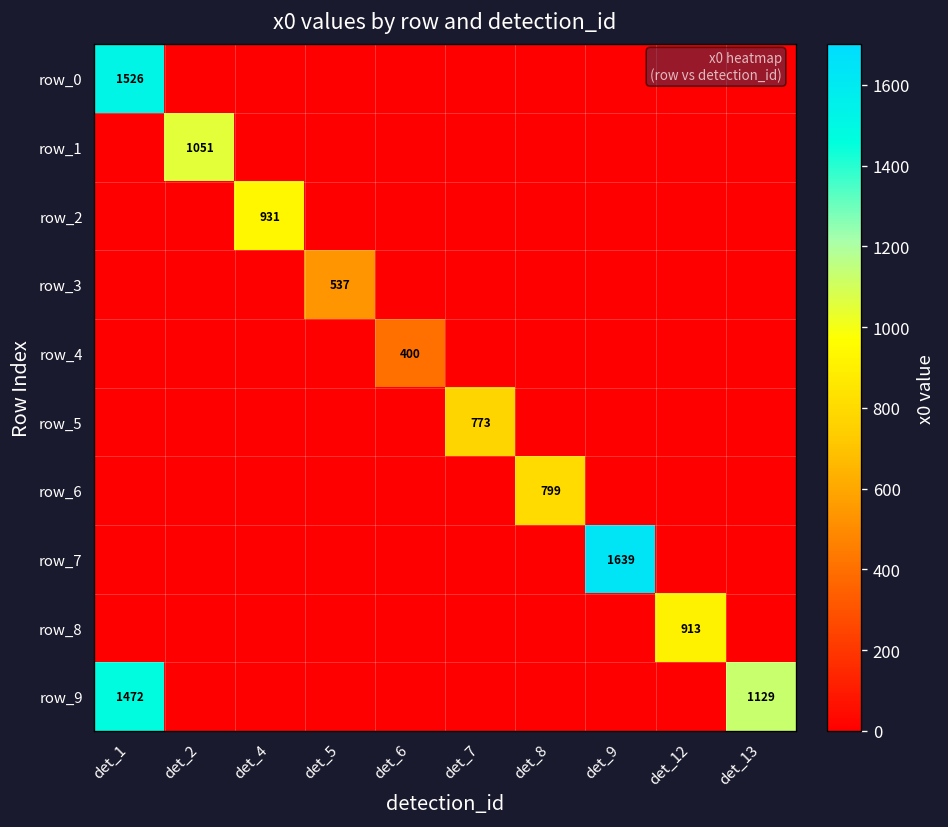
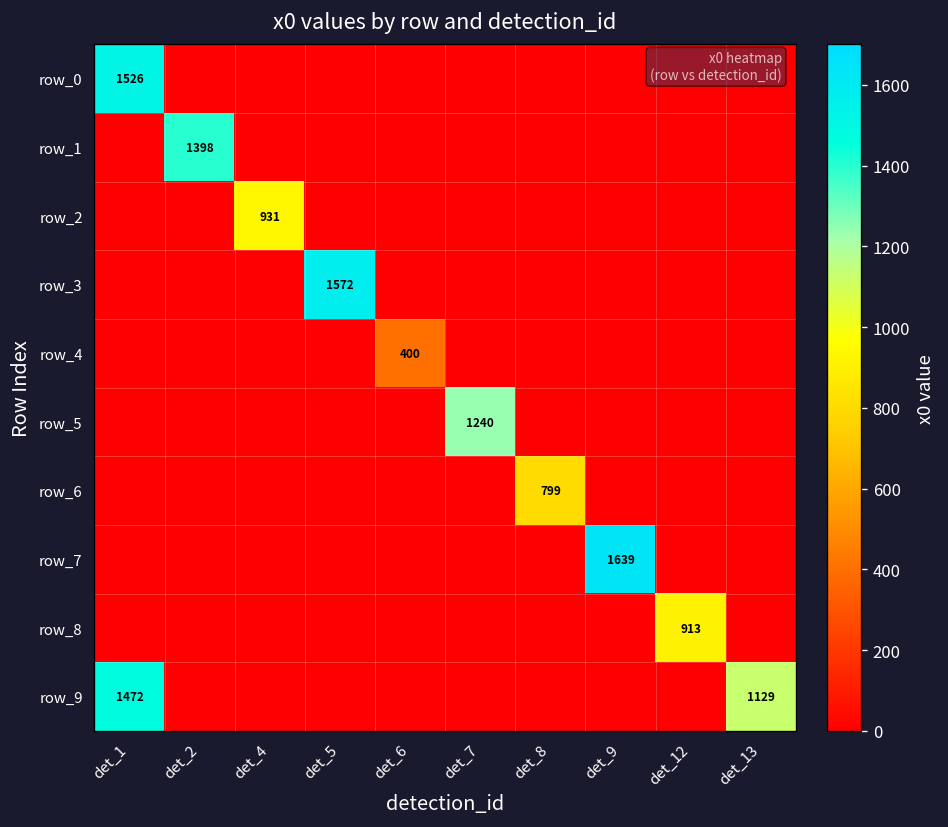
  {
    "row_0": {
      "det_1": 1526
    },
    "row_1": {
-     "det_2": 1051
+     "det_2": 1398
    },
    "row_2": {
      "det_4": 931
    },
    "row_3": {
-     "det_5": 537
+     "det_5": 1572
    },
    "row_4": {
      "det_6": 400
    },
    "row_5": {
-     "det_7": 773
+     "det_7": 1240
    },
    "row_6": {
      "det_8": 799
    },
    "row_7": {
      "det_9": 1639
    },
    "row_8": {
      "det_12": 913
    },
    "row_9": {
      "det_1": 1472,
      "det_13": 1129
    }
  }
